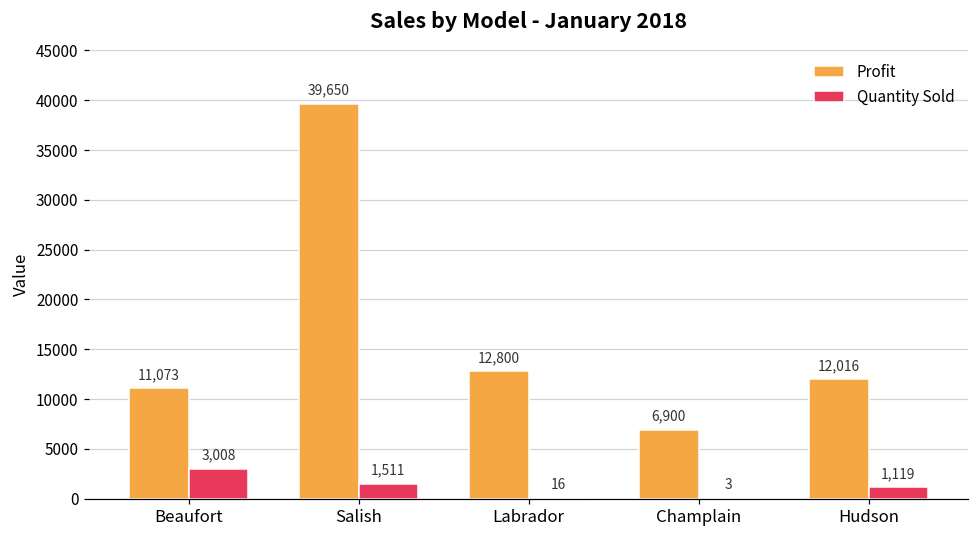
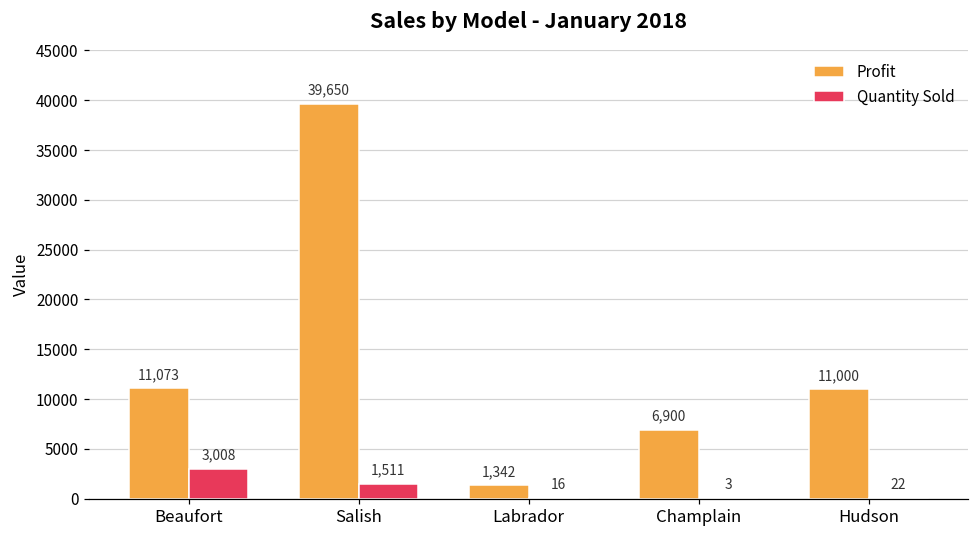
  {
    "Profit": {
      "Beaufort": "11,073",
      "Salish": "39,650",
-     "Labrador": "12,800",
+     "Labrador": "1,342",
      "Champlain": "6,900",
-     "Hudson": "12,016"
+     "Hudson": "11,000"
    },
    "Quantity Sold": {
      "Beaufort": "3,008",
      "Salish": "1,511",
      "Labrador": "16",
      "Champlain": "3",
-     "Hudson": "1,119"
+     "Hudson": "22"
    }
  }
